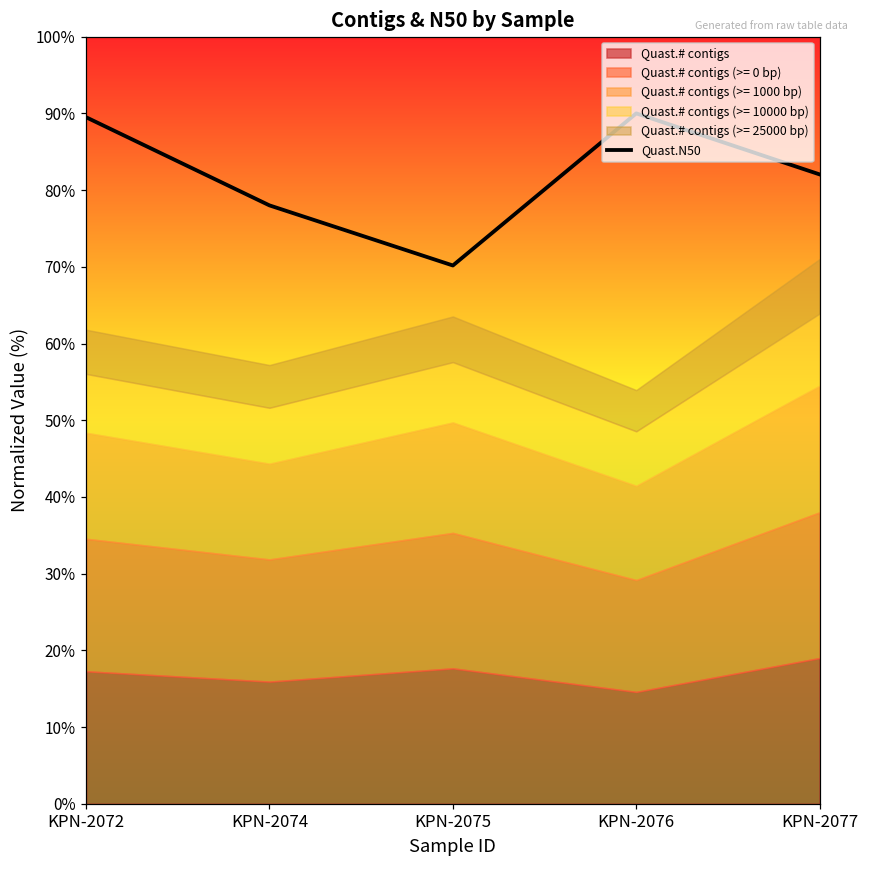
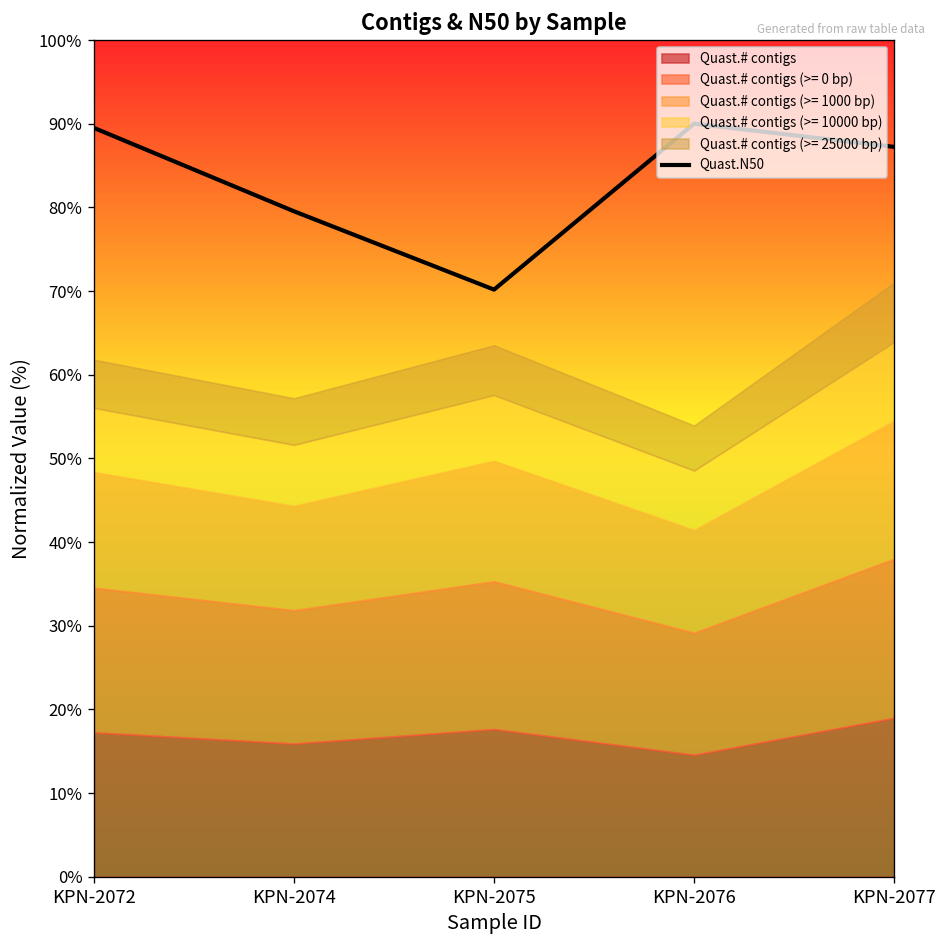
  {
    "Quast.N50": {
      "KPN-2072": "89%",
-     "KPN-2074": "78%",
+     "KPN-2074": "80%",
      "KPN-2075": "70%",
-     "KPN-2077": "82%"
+     "KPN-2077": "87%"
    }
  }
